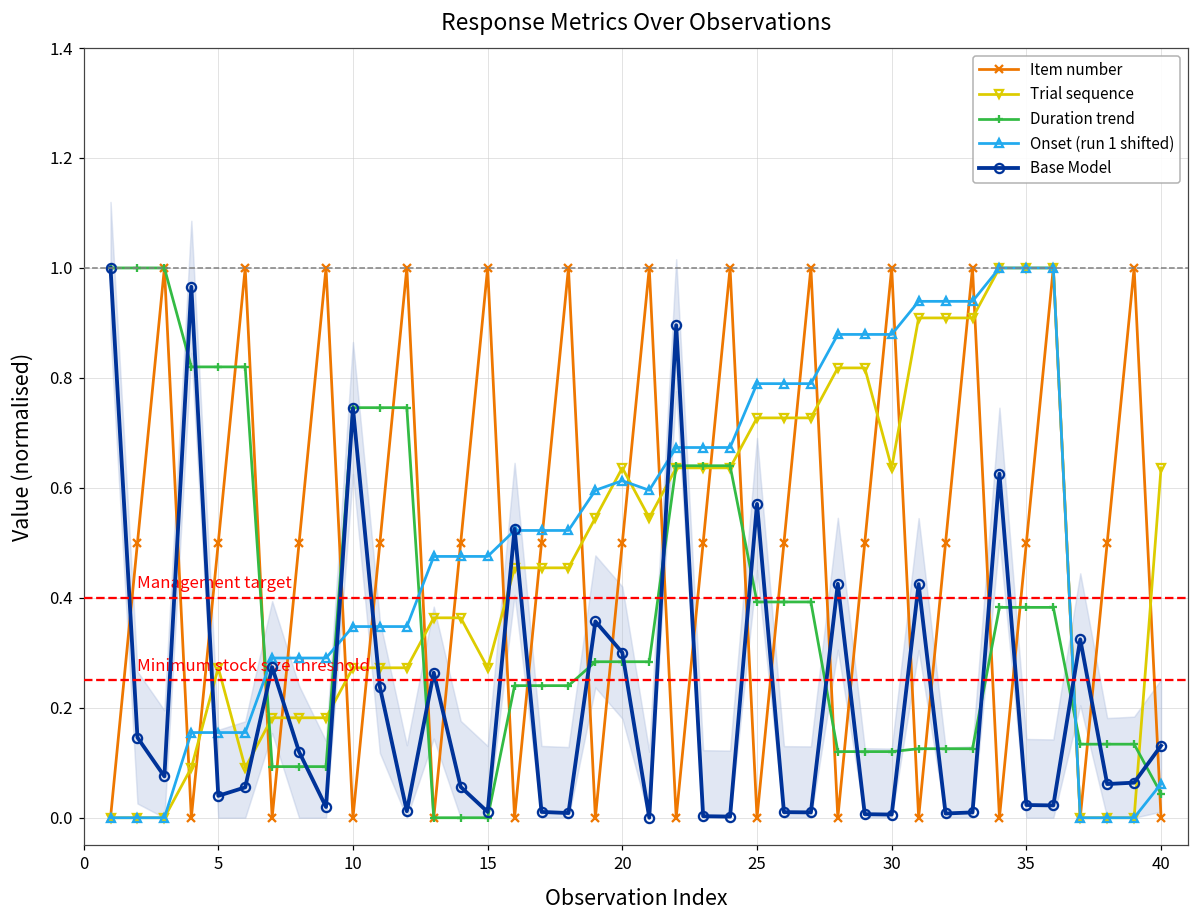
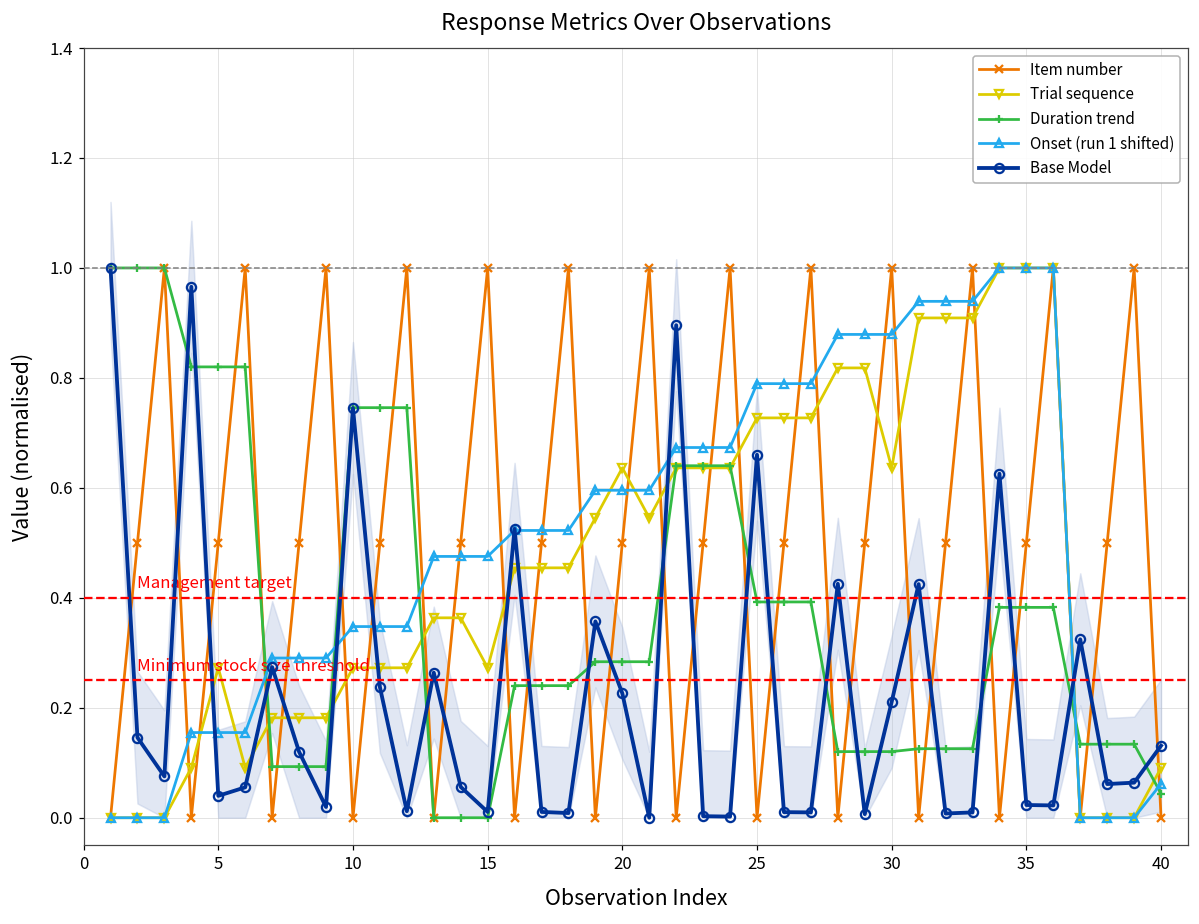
  {
    "Item number": {
      "5": 0.50,
      "10": 0.00,
      "15": 1.00,
      "20": 0.50,
      "25": 0.00,
      "30": 1.00,
      "35": 0.50,
      "40": 0.00
    },
    "Trial sequence": {
      "5": 0.27,
      "10": 0.27,
      "15": 0.27,
      "20": 0.64,
      "25": 0.73,
      "30": 0.64,
-     "40": 0.64
+     "40": 0.09
    },
    "Duration trend": {
      "5": 0.82,
      "15": 0.00,
      "20": 0.28,
      "25": 0.39,
      "30": 0.12,
      "35": 0.38,
      "40": 0.04
    },
    "Onset (run 1 shifted)": {
      "10": 0.35,
      "15": 0.48,
-     "20": 0.61,
+     "20": 0.60,
      "25": 0.79,
      "30": 0.88,
      "40": 0.06
    },
    "Base Model": {
      "5": 0.04,
      "15": 0.01,
-     "20": 0.30,
-     "25": 0.57,
-     "30": 0.01,
+     "20": 0.23,
+     "25": 0.66,
+     "30": 0.21,
      "35": 0.02,
      "40": 0.13
    }
  }
